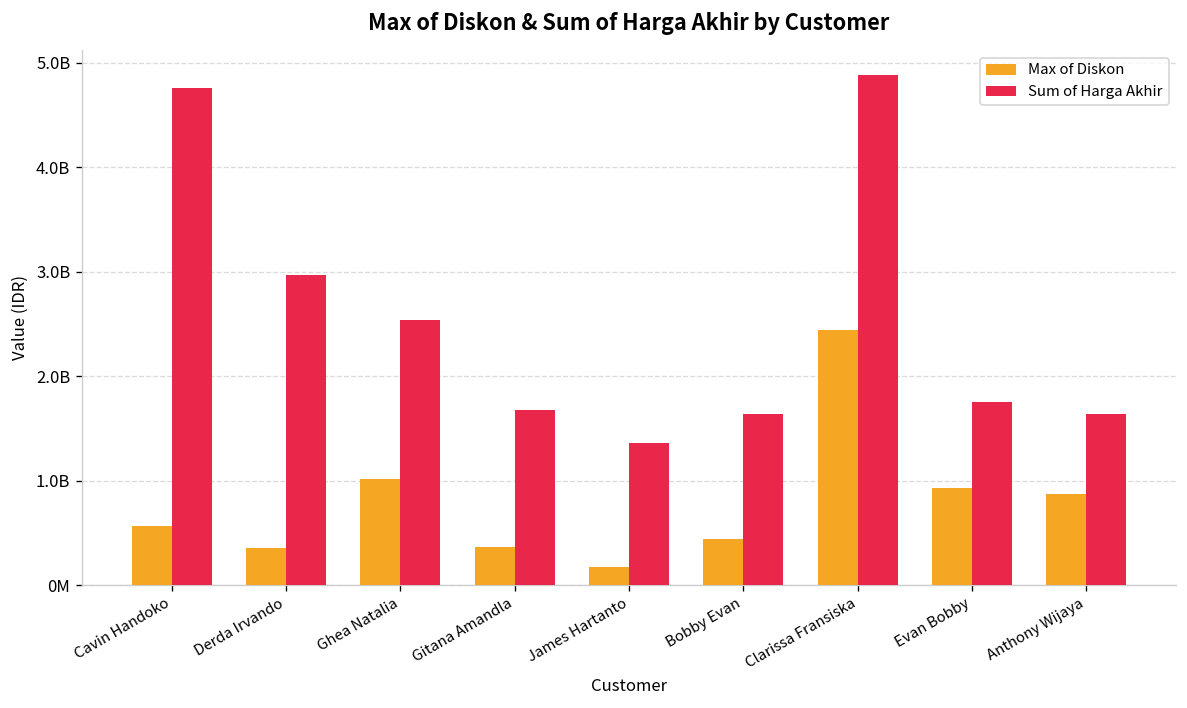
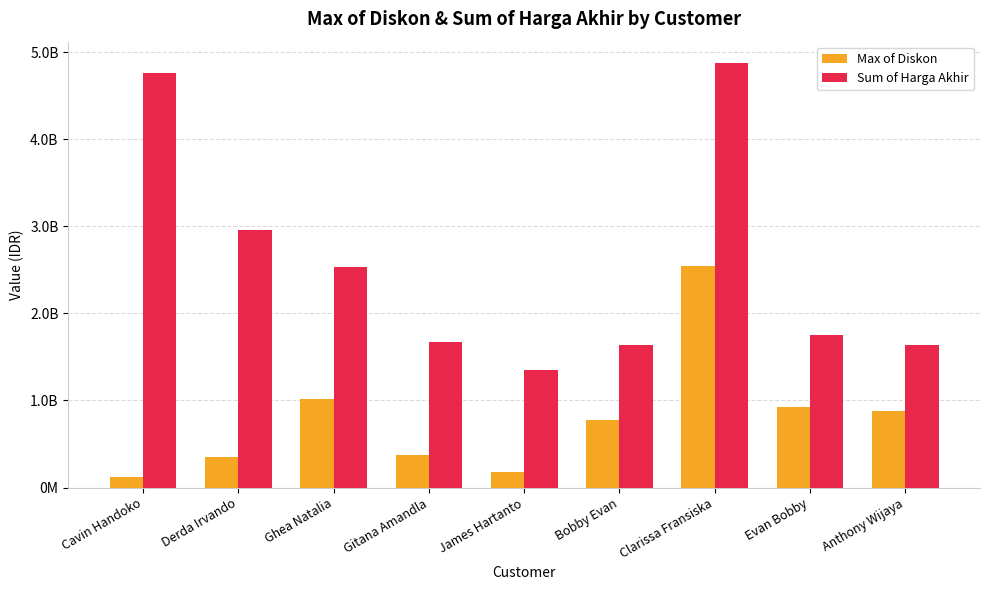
  {
    "Max of Diskon": {
-     "Cavin Handoko": 600000000,
+     "Cavin Handoko": 100000000,
      "Derda Irvando": 400000000,
      "Ghea Natalia": 1000000000,
      "Gitana Amandla": 400000000,
      "James Hartanto": 200000000,
-     "Bobby Evan": 400000000,
-     "Clarissa Fransiska": 2400000000,
+     "Bobby Evan": 800000000,
+     "Clarissa Fransiska": 2600000000,
      "Evan Bobby": 900000000,
      "Anthony Wijaya": 900000000
    },
    "Sum of Harga Akhir": {
      "Cavin Handoko": 4800000000,
      "Derda Irvando": 3000000000,
      "Ghea Natalia": 2500000000,
      "Gitana Amandla": 1700000000,
      "James Hartanto": 1400000000,
      "Bobby Evan": 1600000000,
      "Clarissa Fransiska": 4900000000,
      "Evan Bobby": 1800000000,
      "Anthony Wijaya": 1600000000
    }
  }
